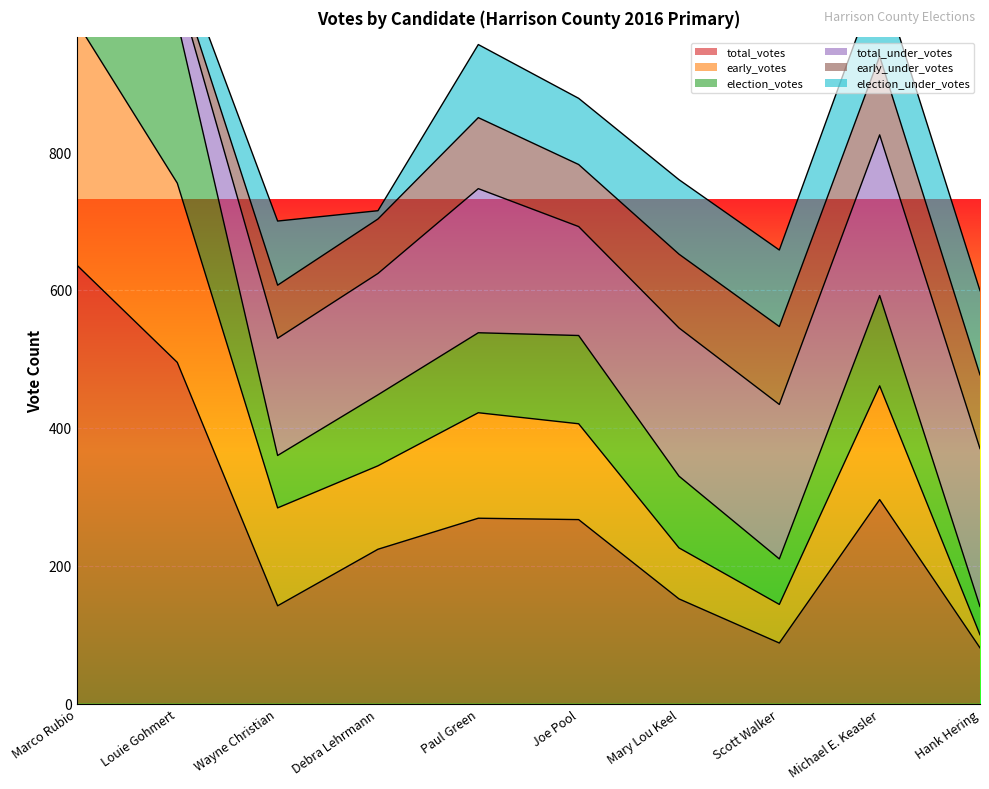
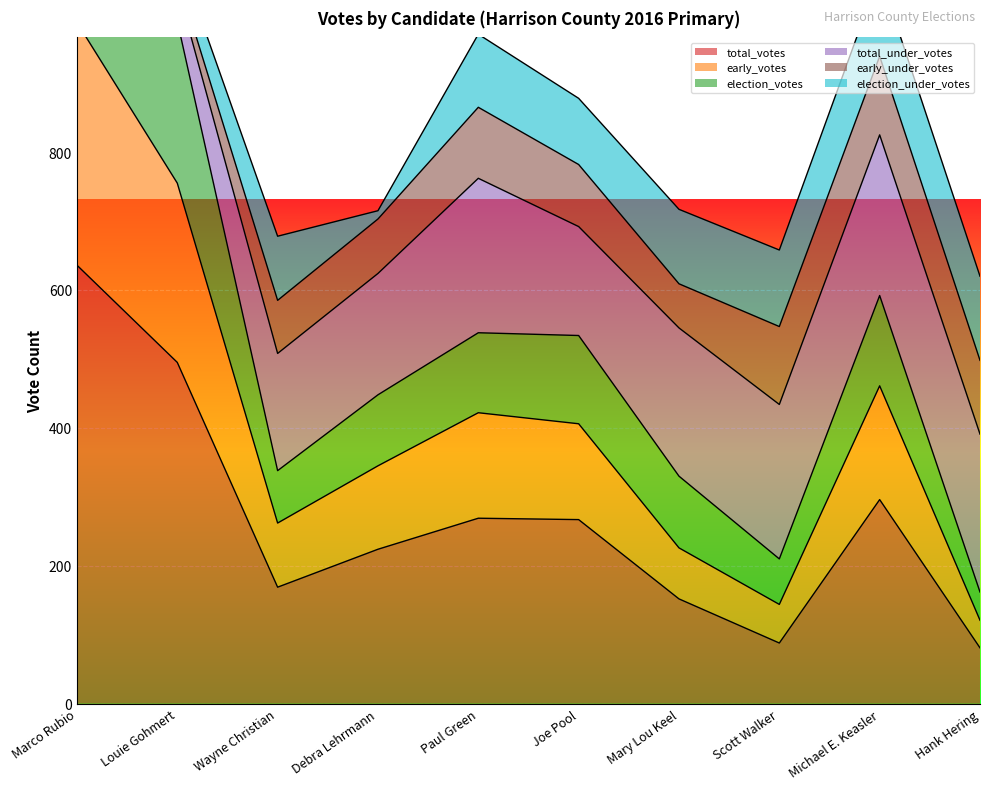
  {
    "total_votes": {
      "Marco Rubio": 640,
      "Louie Gohmert": 500,
-     "Wayne Christian": 140,
+     "Wayne Christian": 170,
      "Debra Lehrmann": 220,
      "Paul Green": 270,
      "Joe Pool": 270,
      "Mary Lou Keel": 150,
      "Scott Walker": 90,
      "Michael E. Keasler": 300,
      "Hank Hering": 80
    },
    "early_votes": {
      "Louie Gohmert": 260,
-     "Wayne Christian": 140,
+     "Wayne Christian": 90,
      "Debra Lehrmann": 120,
      "Paul Green": 150,
      "Joe Pool": 140,
      "Mary Lou Keel": 70,
      "Scott Walker": 60,
      "Michael E. Keasler": 170,
-     "Hank Hering": 20
+     "Hank Hering": 40
    },
    "election_votes": {
      "Wayne Christian": 80,
      "Debra Lehrmann": 100,
      "Paul Green": 120,
      "Joe Pool": 130,
      "Mary Lou Keel": 100,
      "Scott Walker": 70,
      "Michael E. Keasler": 130,
      "Hank Hering": 40
    },
    "total_under_votes": {
      "Wayne Christian": 170,
      "Debra Lehrmann": 180,
-     "Paul Green": 210,
+     "Paul Green": 220,
      "Joe Pool": 160,
      "Mary Lou Keel": 220,
      "Scott Walker": 220,
      "Michael E. Keasler": 230,
      "Hank Hering": 230
    },
    "early_under_votes": {
      "Wayne Christian": 80,
      "Debra Lehrmann": 80,
      "Paul Green": 100,
      "Joe Pool": 90,
-     "Mary Lou Keel": 110,
+     "Mary Lou Keel": 60,
      "Scott Walker": 110,
      "Hank Hering": 110
    },
    "election_under_votes": {
      "Wayne Christian": 90,
      "Debra Lehrmann": 10,
      "Joe Pool": 100,
      "Mary Lou Keel": 110,
      "Scott Walker": 110,
      "Hank Hering": 120
    }
  }
